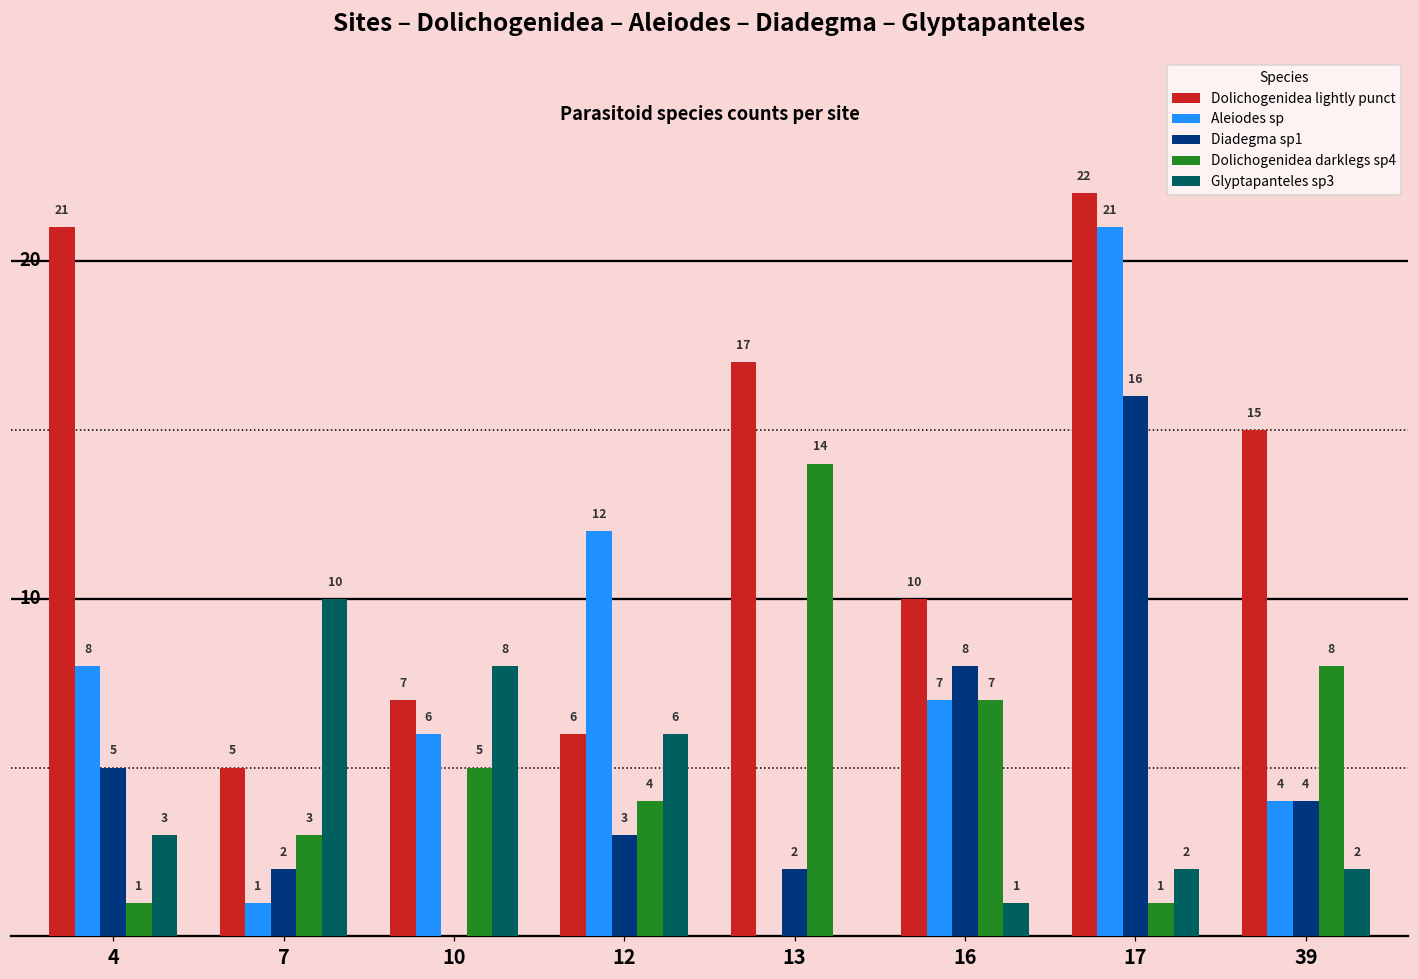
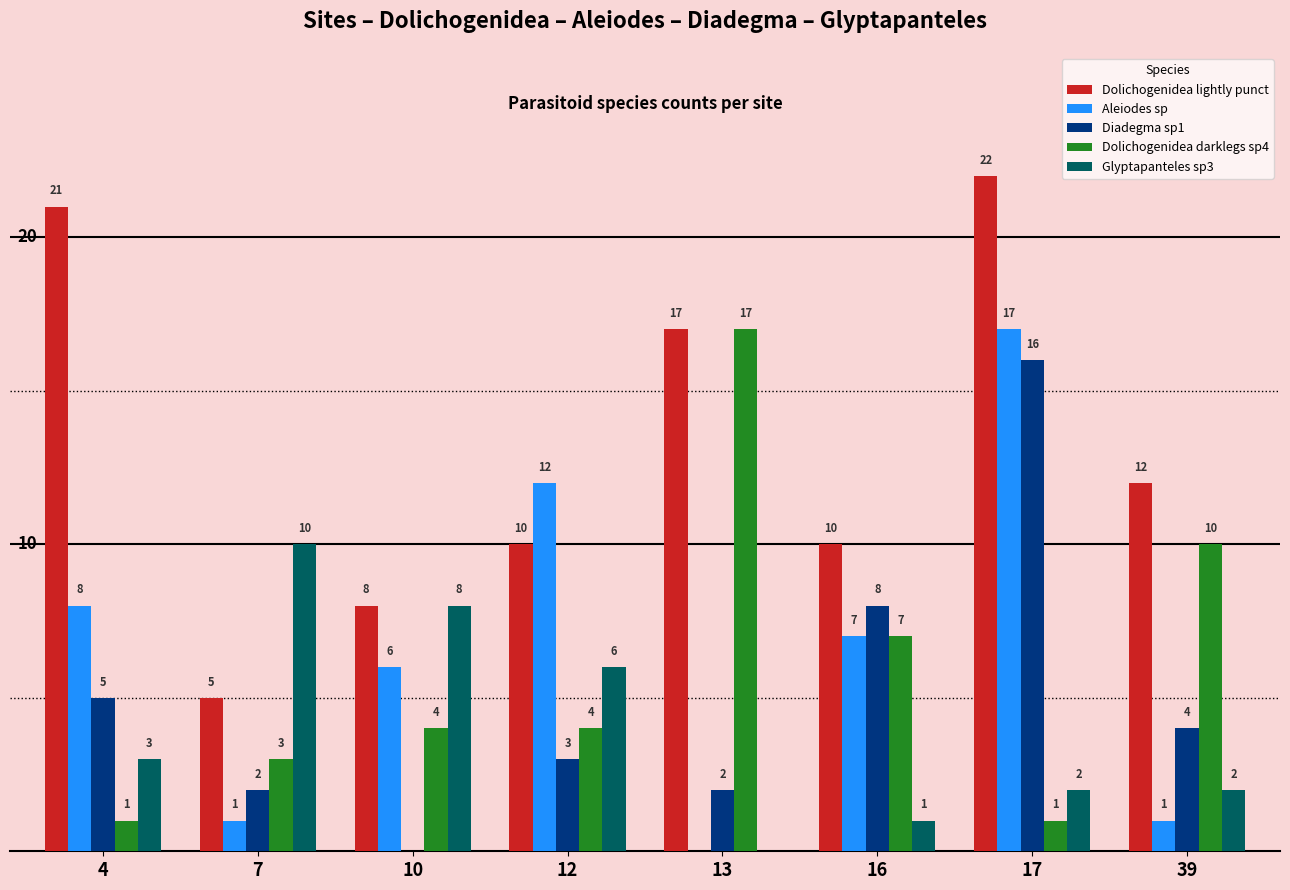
  {
    "Dolichogenidea lightly punct": {
      "4": 21,
      "7": 5,
-     "10": 7,
-     "12": 6,
+     "10": 8,
+     "12": 10,
      "13": 17,
      "16": 10,
      "17": 22,
-     "39": 15
+     "39": 12
    },
    "Aleiodes sp": {
      "4": 8,
      "7": 1,
      "10": 6,
      "12": 12,
      "16": 7,
-     "17": 21,
-     "39": 4
+     "17": 17,
+     "39": 1
    },
    "Dolichogenidea darklegs sp4": {
      "4": 1,
      "7": 3,
-     "10": 5,
+     "10": 4,
      "12": 4,
-     "13": 14,
+     "13": 17,
      "16": 7,
      "17": 1,
-     "39": 8
+     "39": 10
    }
  }
